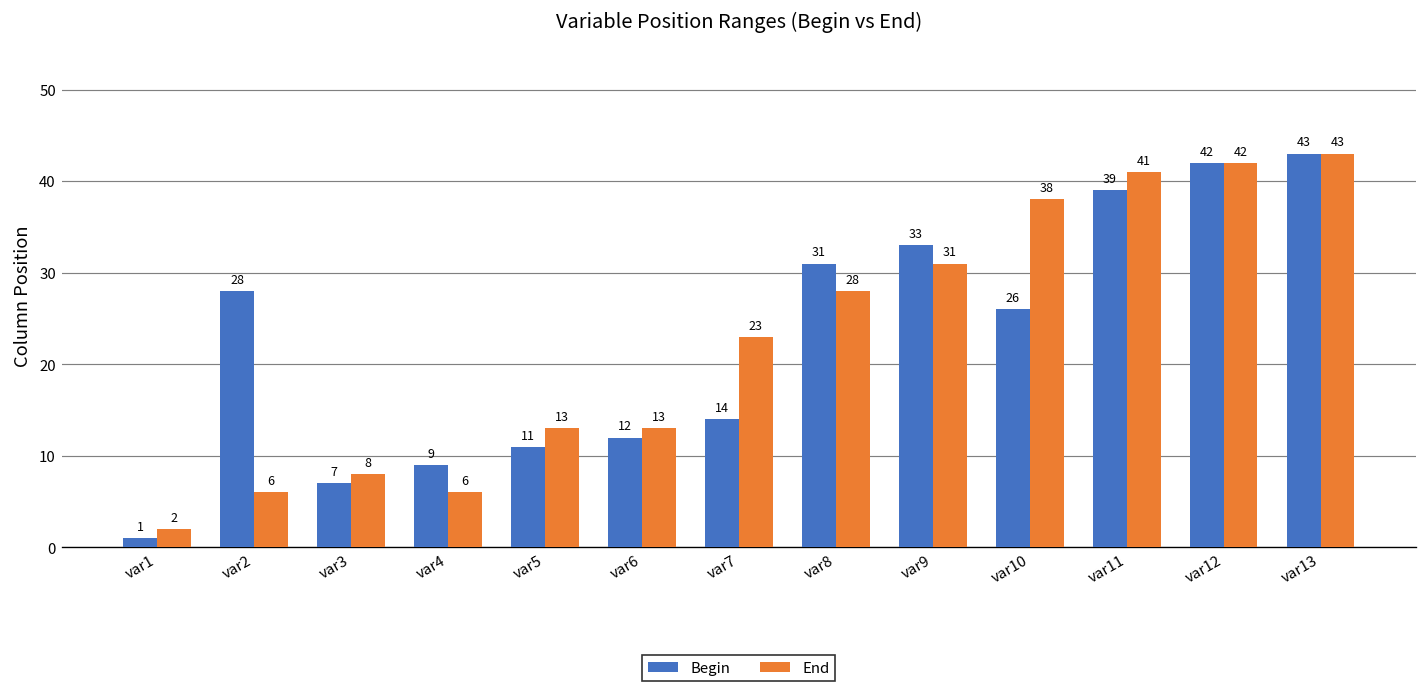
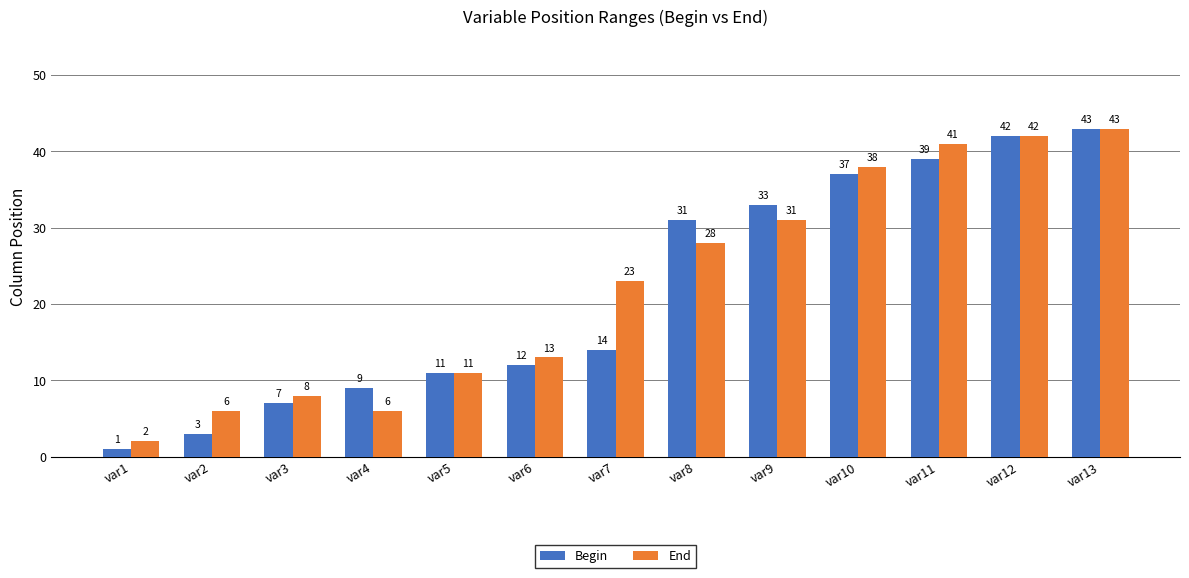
  {
    "Begin": {
      "var1": 1,
-     "var2": 28,
+     "var2": 3,
      "var3": 7,
      "var4": 9,
      "var5": 11,
      "var6": 12,
      "var7": 14,
      "var8": 31,
      "var9": 33,
-     "var10": 26,
+     "var10": 37,
      "var11": 39,
      "var12": 42,
      "var13": 43
    },
    "End": {
      "var1": 2,
      "var2": 6,
      "var3": 8,
      "var4": 6,
-     "var5": 13,
+     "var5": 11,
      "var6": 13,
      "var7": 23,
      "var8": 28,
      "var9": 31,
      "var10": 38,
      "var11": 41,
      "var12": 42,
      "var13": 43
    }
  }
